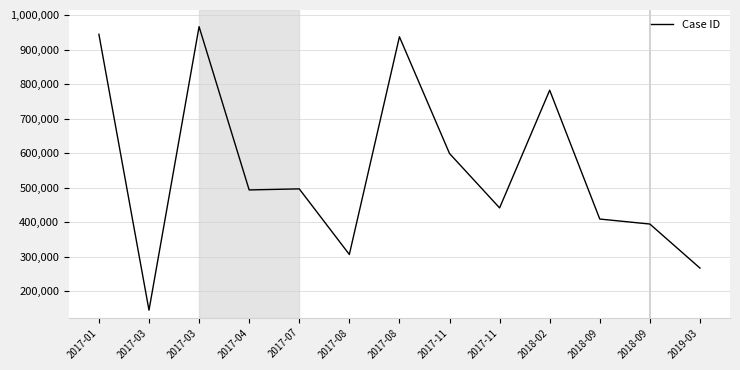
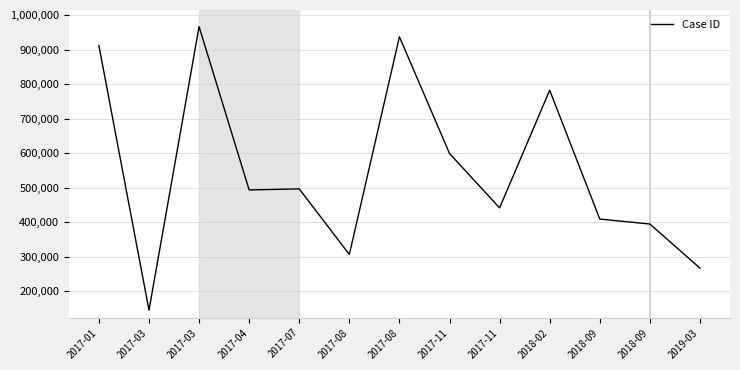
  {
-   "2017-01": "950,000",
+   "2017-01": "910,000",
    "2018-02": "780,000",
    "2019-03": "270,000"
  }
